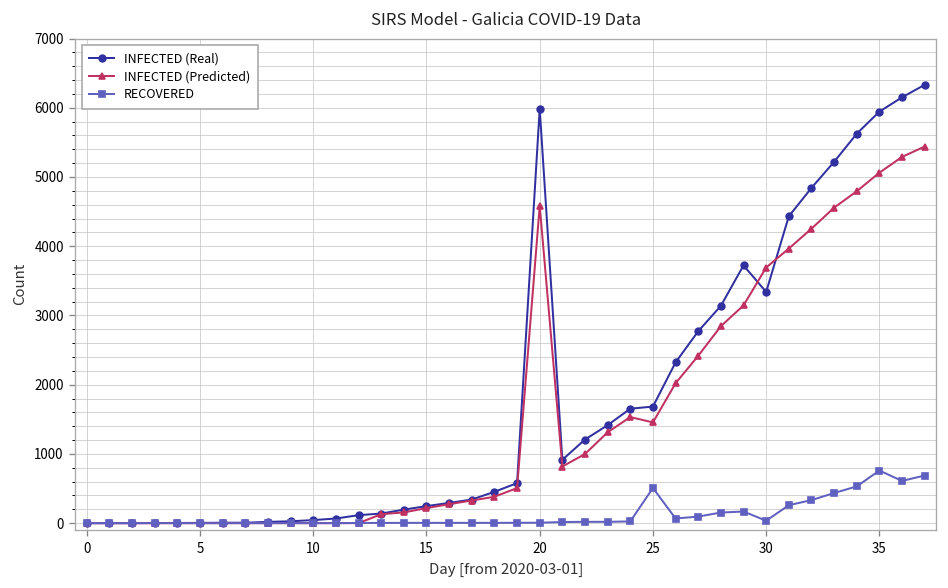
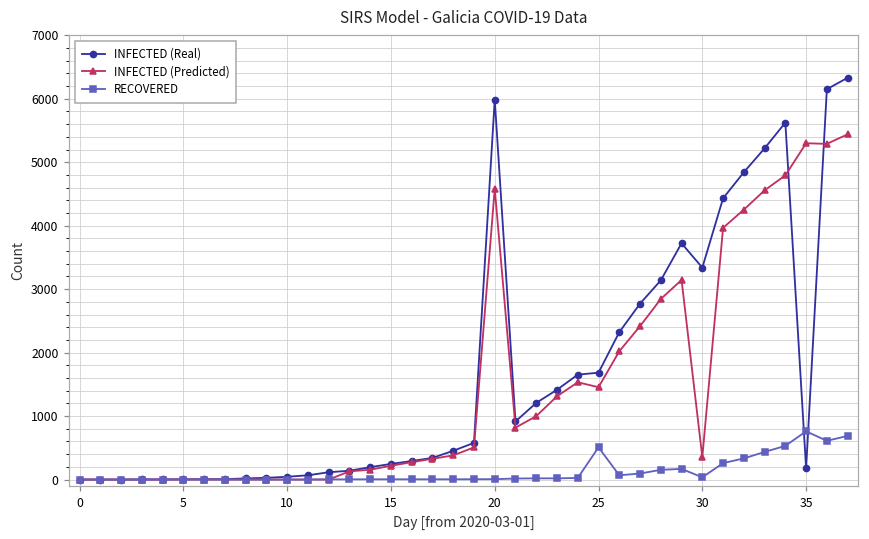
  {
    "INFECTED (Real)": {
      "10": 0,
      "20": 6000,
      "25": 1700,
      "30": 3300,
-     "35": 5900
+     "35": 200
    },
    "INFECTED (Predicted)": {
      "20": 4600,
      "25": 1500,
-     "30": 3700,
-     "35": 5100
+     "30": 400,
+     "35": 5300
    },
    "RECOVERED": {
      "15": 0,
      "20": 0,
      "25": 500,
      "30": 0,
      "35": 800
    }
  }
